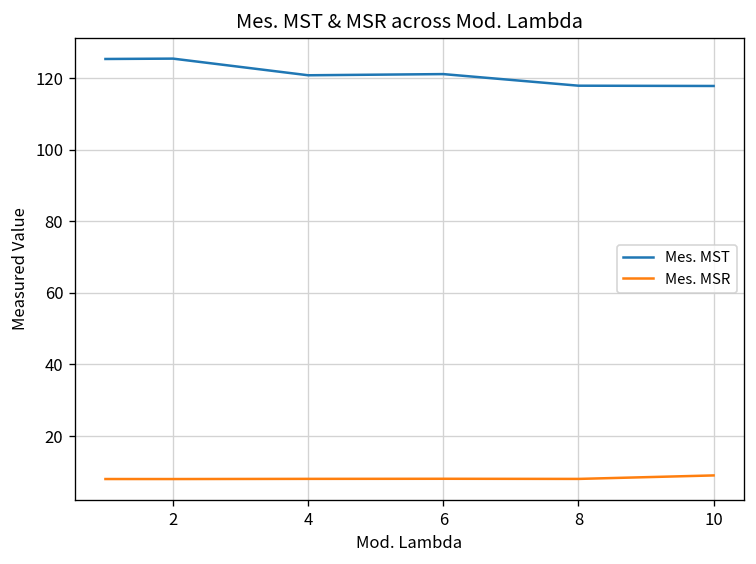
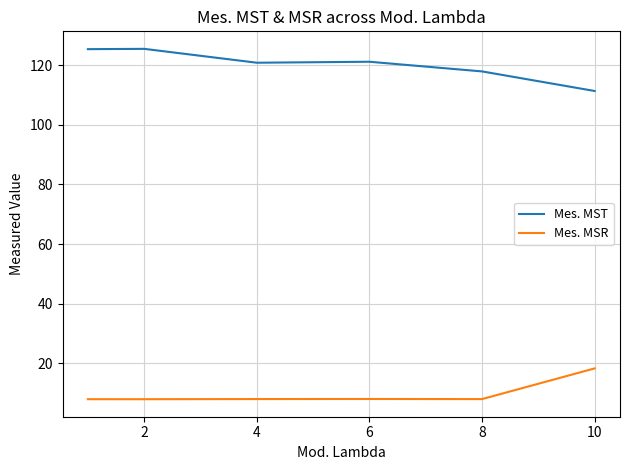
  {
    "Mes. MST": {
      "2": 126,
      "4": 121,
      "6": 121,
      "8": 118,
-     "10": 118
+     "10": 111
    },
    "Mes. MSR": {
      "2": 8,
      "4": 8,
      "6": 8,
      "8": 8,
-     "10": 9
+     "10": 18
    }
  }
